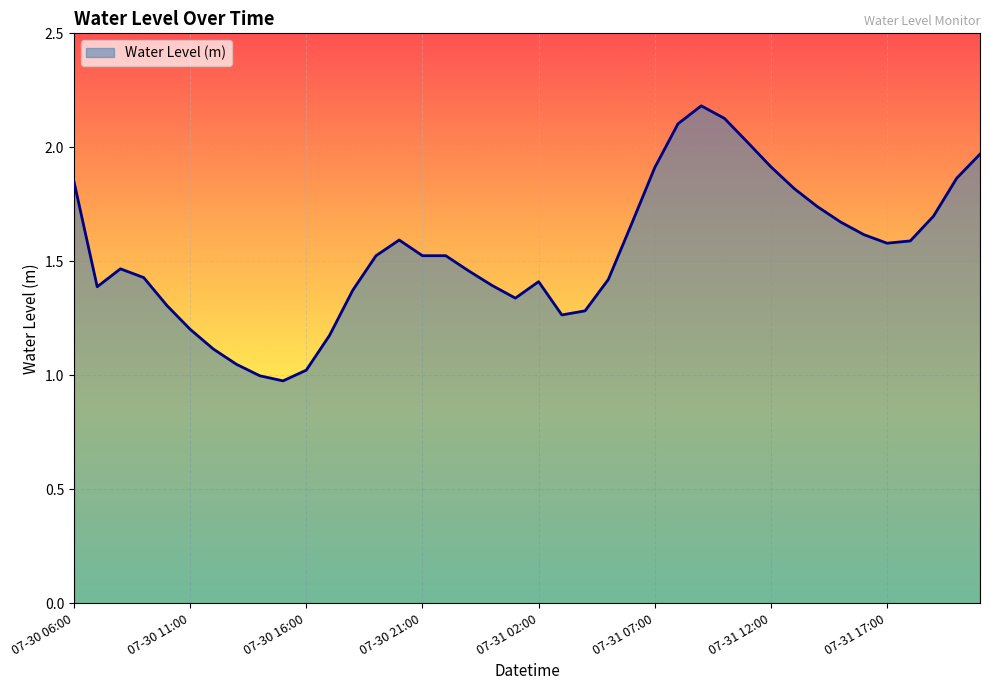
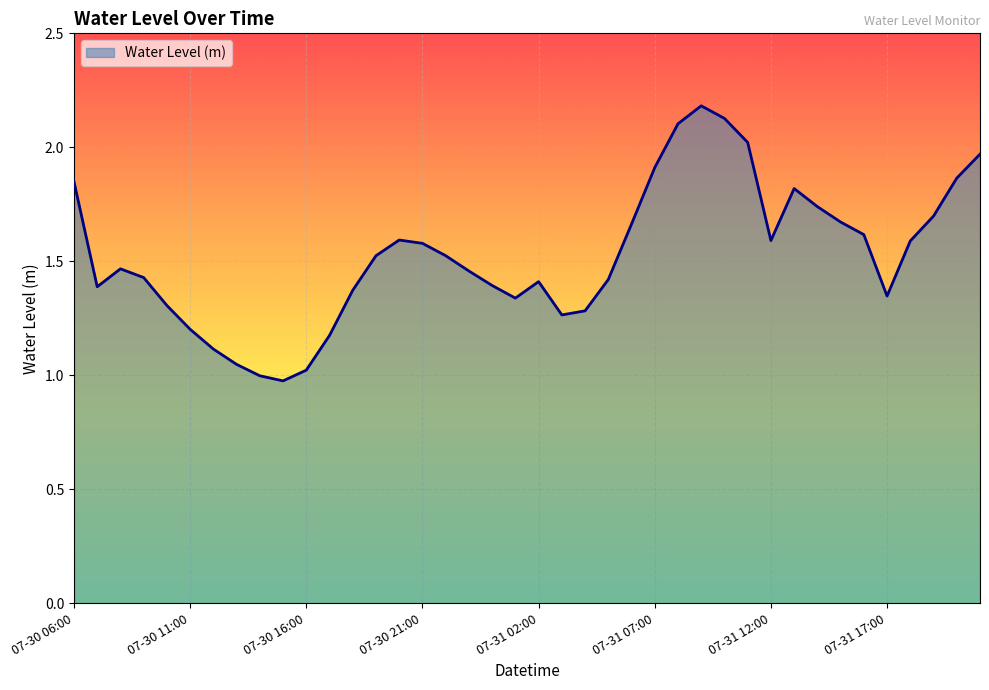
  {
    "07-30 06:00": 1.85,
    "07-30 11:00": 1.20,
    "07-30 16:00": 1.02,
-   "07-30 21:00": 1.52,
+   "07-30 21:00": 1.58,
    "07-31 02:00": 1.41,
    "07-31 07:00": 1.91,
-   "07-31 12:00": 1.91,
-   "07-31 17:00": 1.58
+   "07-31 12:00": 1.59,
+   "07-31 17:00": 1.35
  }
